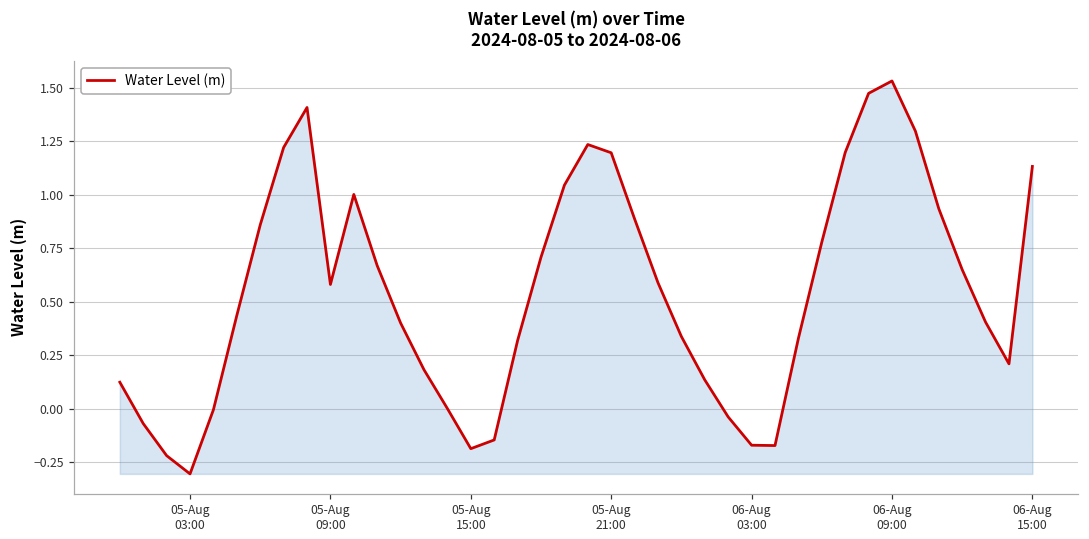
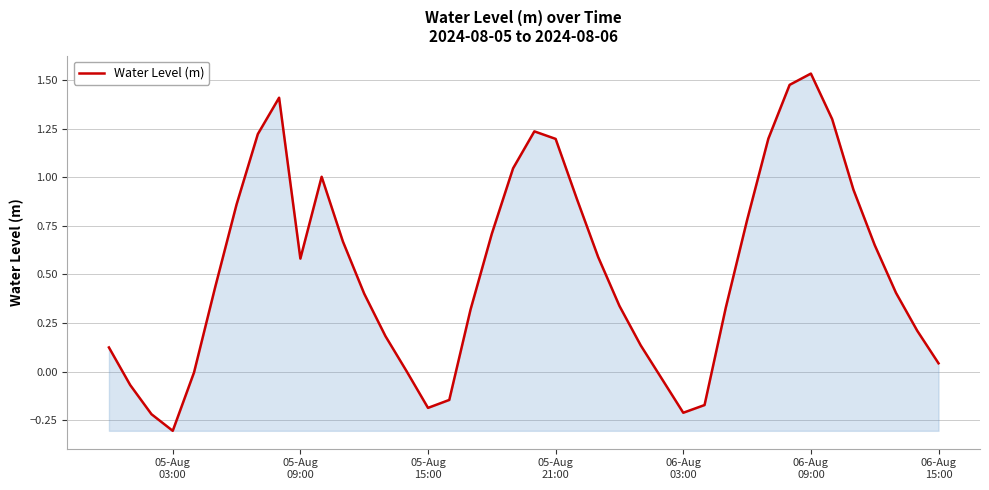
  {
    "05-Aug 03:00": -0.30,
    "05-Aug 09:00": 0.58,
    "05-Aug 15:00": -0.19,
    "05-Aug 21:00": 1.20,
-   "06-Aug 03:00": -0.17,
+   "06-Aug 03:00": -0.21,
    "06-Aug 09:00": 1.53,
-   "06-Aug 15:00": 1.13
+   "06-Aug 15:00": 0.04
  }
